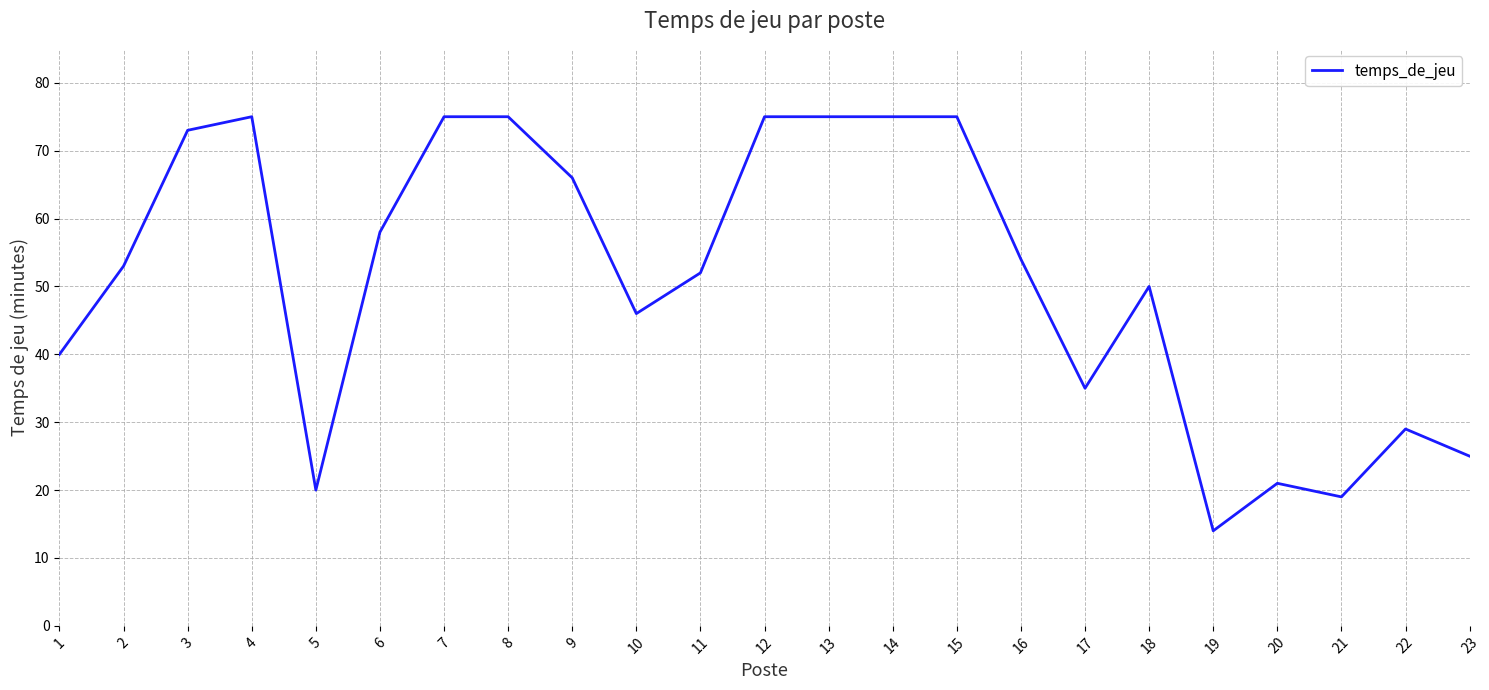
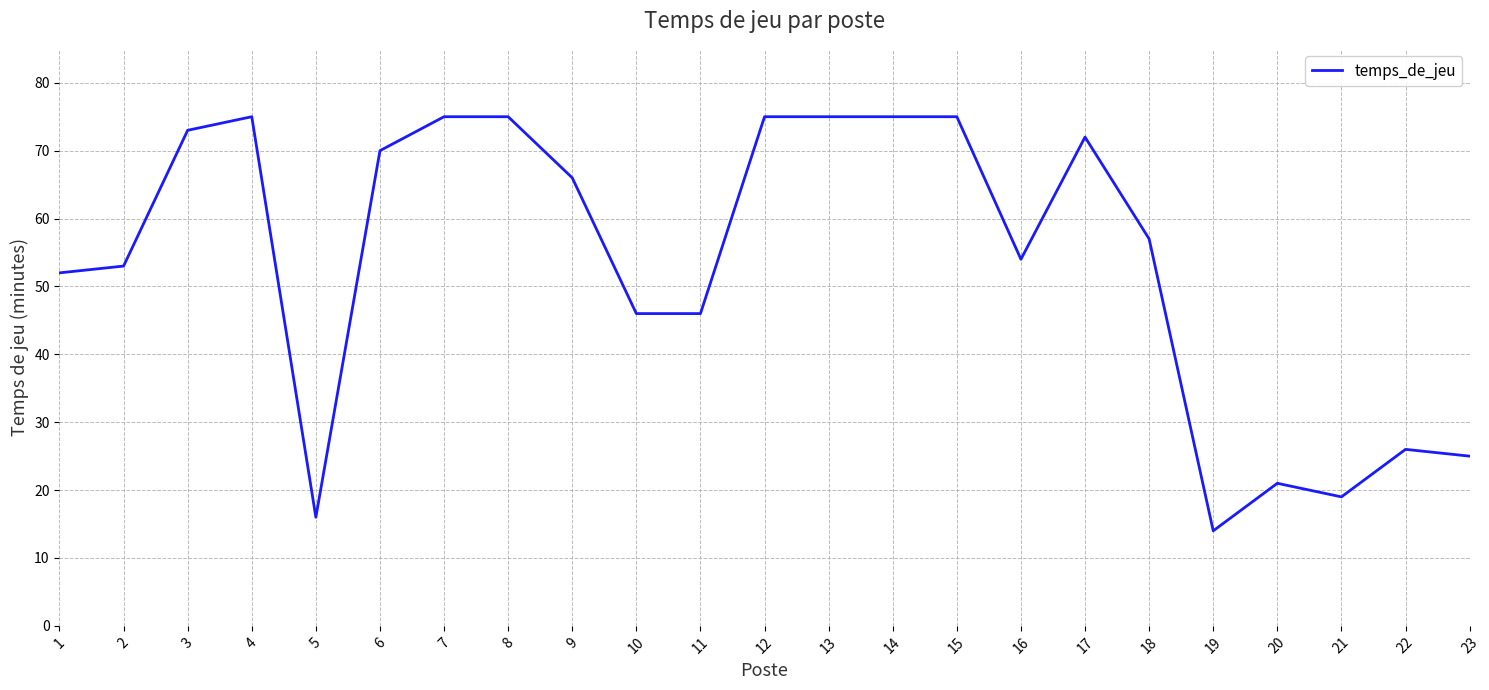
  {
-   "1": 40,
+   "1": 52,
    "2": 53,
    "3": 73,
    "4": 75,
-   "5": 20,
-   "6": 58,
+   "5": 16,
+   "6": 70,
    "7": 75,
    "8": 75,
    "9": 66,
    "10": 46,
-   "11": 52,
+   "11": 46,
    "12": 75,
    "13": 75,
    "14": 75,
    "15": 75,
    "16": 54,
-   "17": 35,
-   "18": 50,
+   "17": 72,
+   "18": 57,
    "19": 14,
    "20": 21,
    "21": 19,
-   "22": 29,
+   "22": 26,
    "23": 25
  }
